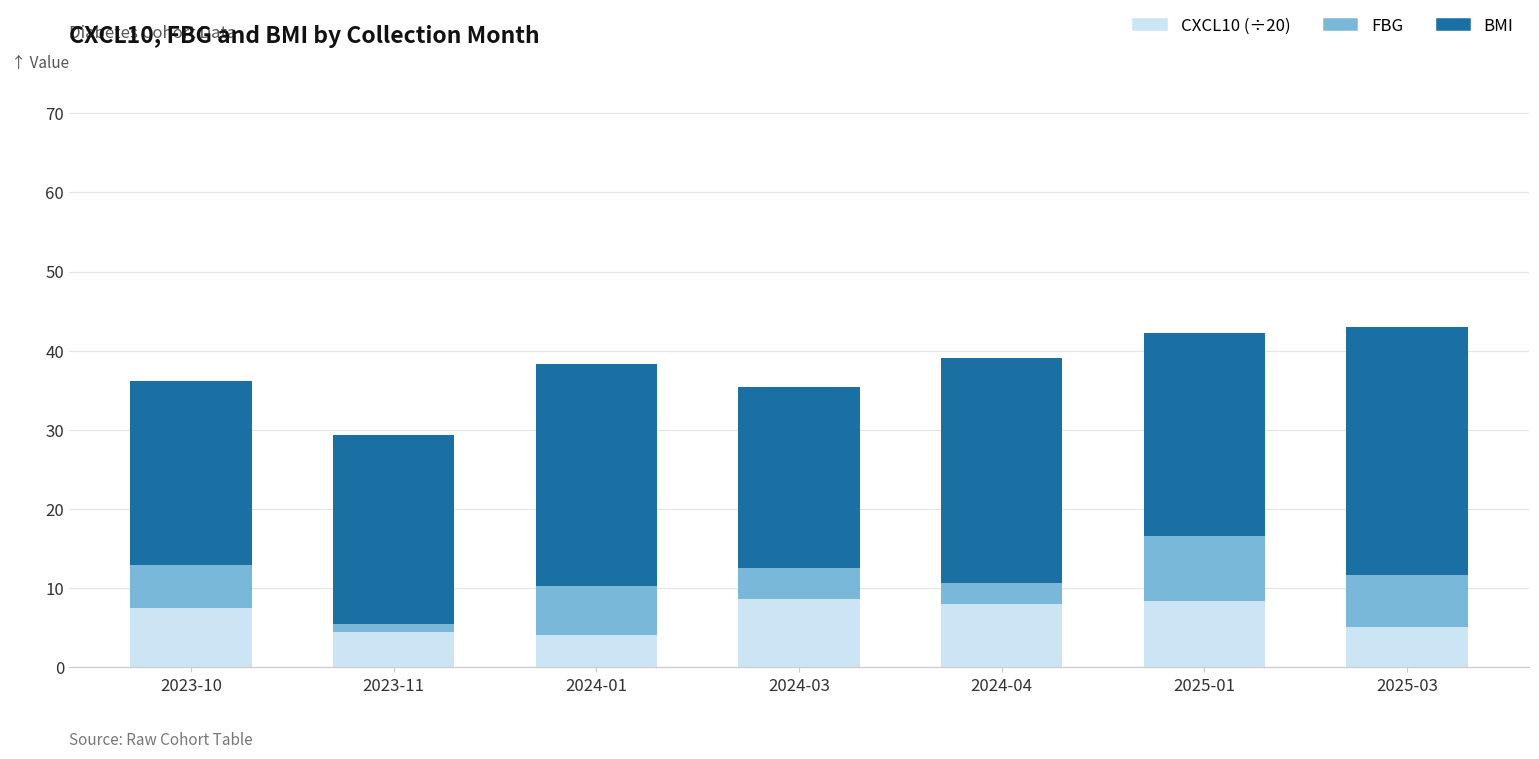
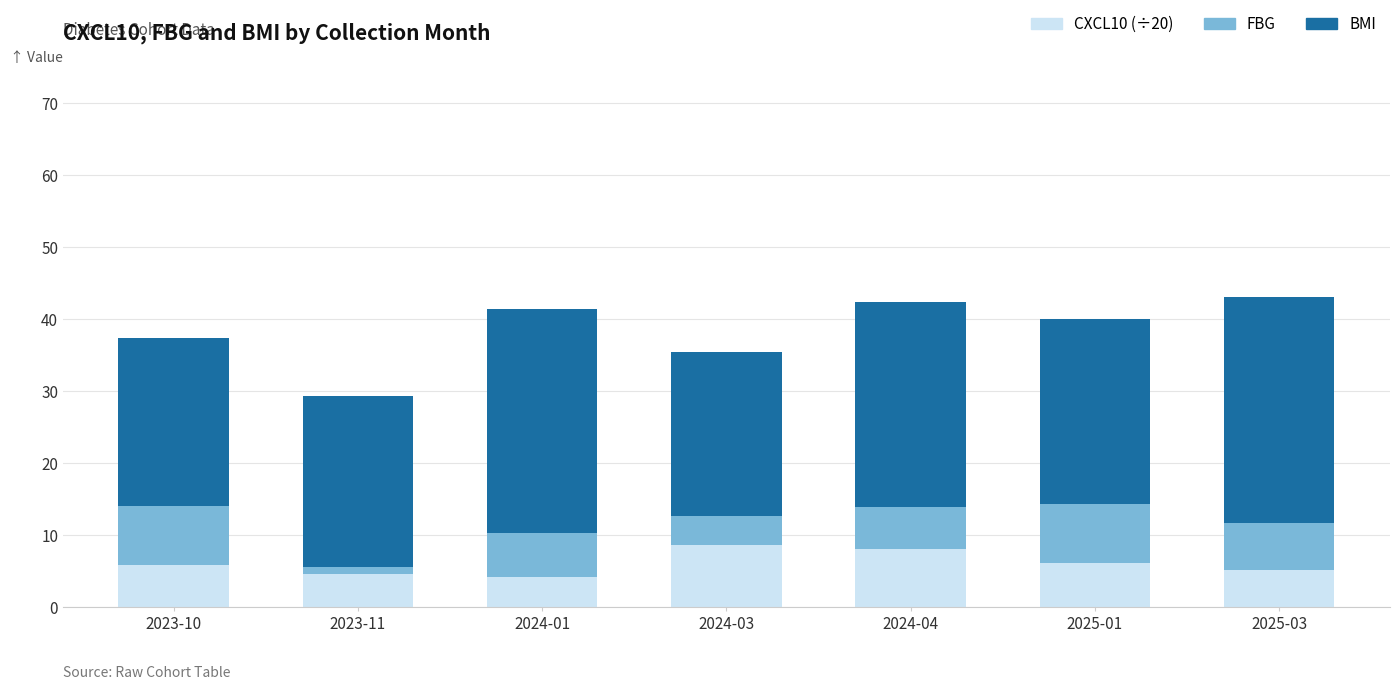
  {
    "CXCL10 (÷20)": {
-     "2023-10": 8,
+     "2023-10": 6,
      "2023-11": 5,
      "2024-01": 4,
      "2024-03": 9,
      "2024-04": 8,
-     "2025-01": 8,
+     "2025-01": 6,
      "2025-03": 5
    },
    "FBG": {
-     "2023-10": 5,
+     "2023-10": 8,
      "2023-11": 1,
      "2024-01": 6,
      "2024-03": 4,
-     "2024-04": 3,
+     "2024-04": 6,
      "2025-01": 8,
      "2025-03": 7
    },
    "BMI": {
      "2023-10": 23,
      "2023-11": 24,
-     "2024-01": 28,
+     "2024-01": 31,
      "2024-03": 23,
      "2024-04": 28,
      "2025-01": 26,
      "2025-03": 31
    }
  }
